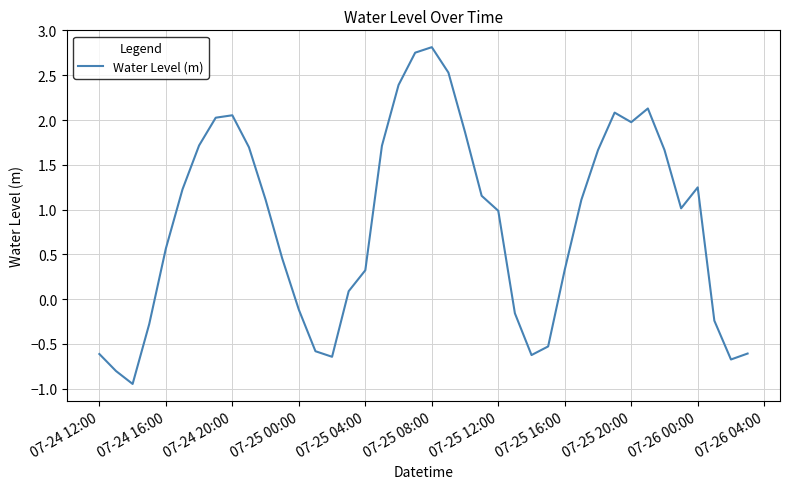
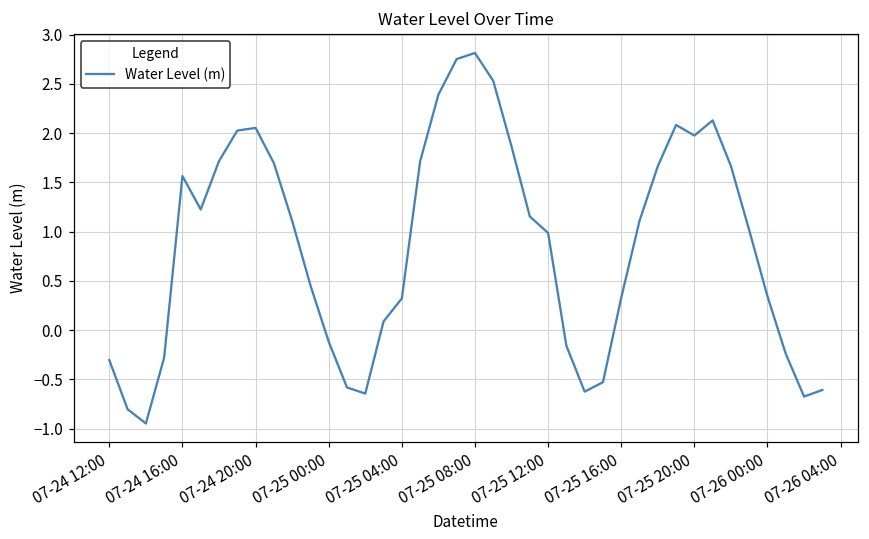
  {
-   "07-24 12:00": -0.6,
-   "07-24 16:00": 0.6,
+   "07-24 12:00": -0.3,
+   "07-24 16:00": 1.6,
    "07-24 20:00": 2.1,
    "07-25 00:00": -0.1,
    "07-25 04:00": 0.3,
    "07-25 08:00": 2.8,
    "07-25 12:00": 1.0,
    "07-25 16:00": 0.3,
    "07-25 20:00": 2.0,
-   "07-26 00:00": 1.2
+   "07-26 00:00": 0.3
  }
